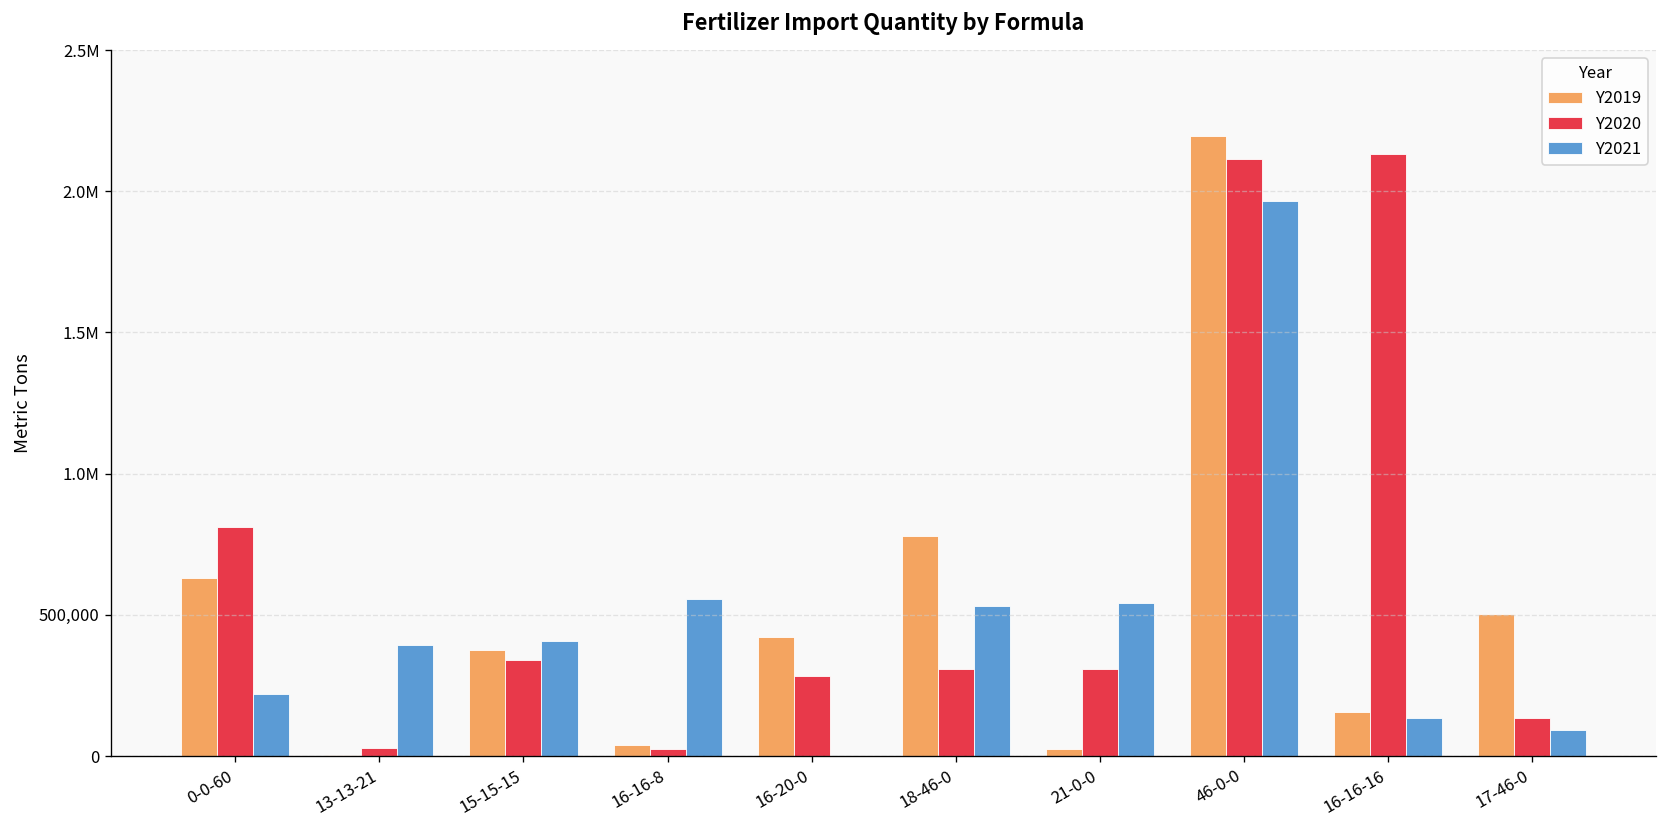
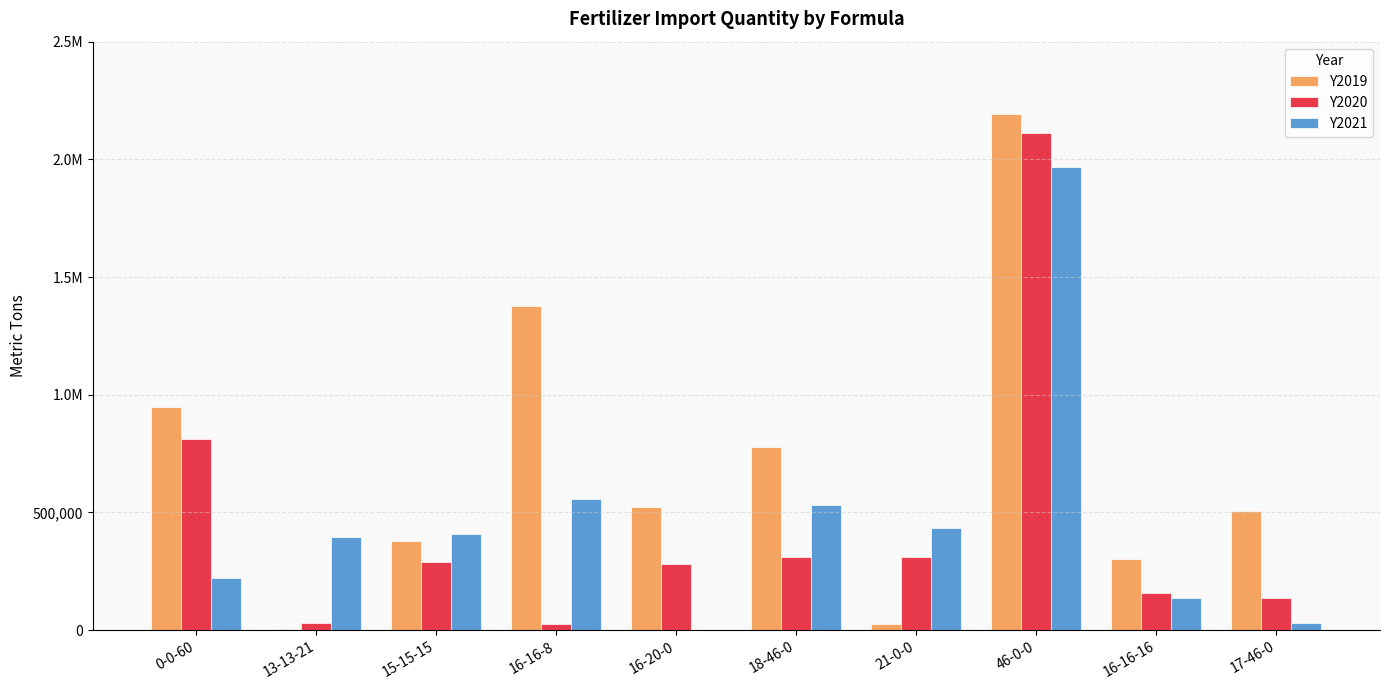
  {
    "Y2019": {
-     "0-0-60": "630,000",
+     "0-0-60": "950,000",
      "15-15-15": "380,000",
-     "16-16-8": "40,000",
-     "16-20-0": "420,000",
+     "16-16-8": "1,380,000",
+     "16-20-0": "520,000",
      "18-46-0": "780,000",
      "21-0-0": "20,000",
      "46-0-0": "2,190,000",
-     "16-16-16": "150,000",
+     "16-16-16": "300,000",
      "17-46-0": "500,000"
    },
    "Y2020": {
      "0-0-60": "810,000",
      "13-13-21": "30,000",
-     "15-15-15": "340,000",
+     "15-15-15": "290,000",
      "16-16-8": "30,000",
      "16-20-0": "280,000",
      "18-46-0": "310,000",
      "21-0-0": "310,000",
      "46-0-0": "2,110,000",
-     "16-16-16": "2,130,000",
+     "16-16-16": "160,000",
      "17-46-0": "130,000"
    },
    "Y2021": {
      "0-0-60": "220,000",
      "13-13-21": "390,000",
      "15-15-15": "410,000",
      "16-16-8": "560,000",
      "16-20-0": "0",
      "18-46-0": "530,000",
-     "21-0-0": "540,000",
+     "21-0-0": "430,000",
      "46-0-0": "1,970,000",
      "16-16-16": "140,000",
-     "17-46-0": "90,000"
+     "17-46-0": "30,000"
    }
  }
